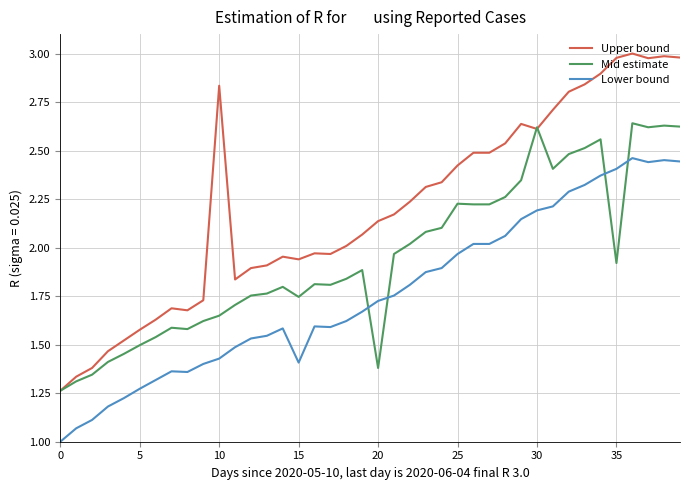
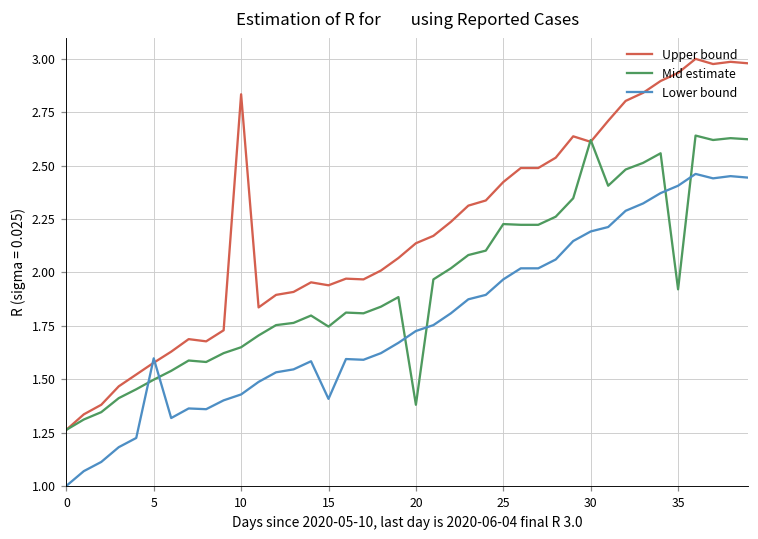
  {
    "Upper bound": {
      "5": 1.58,
      "10": 2.83,
      "15": 1.94,
      "20": 2.14,
      "25": 2.42,
-     "35": 2.98
+     "35": 2.93
    },
    "Mid estimate": {
      "5": 1.50,
      "10": 1.65,
      "15": 1.75,
      "20": 1.38,
      "25": 2.23,
      "35": 1.92
    },
    "Lower bound": {
      "0": 1.00,
-     "5": 1.27,
+     "5": 1.60,
      "10": 1.43,
      "15": 1.41,
      "20": 1.73,
      "25": 1.97,
      "30": 2.19,
      "35": 2.41
    }
  }
